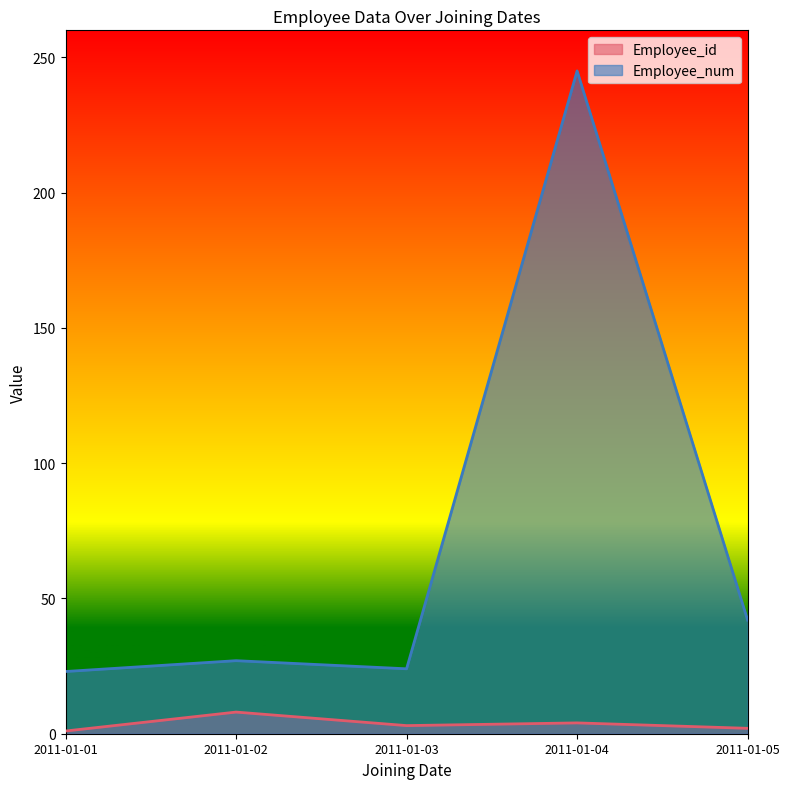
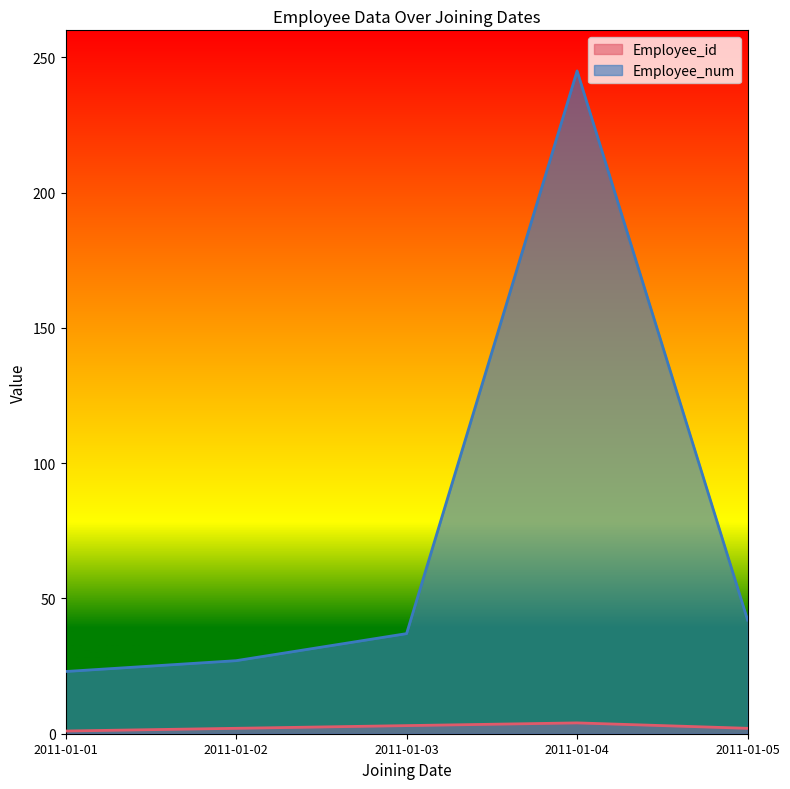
  {
    "Employee_id": {
      "2011-01-01": 1,
-     "2011-01-02": 8,
+     "2011-01-02": 2,
      "2011-01-03": 3,
      "2011-01-04": 4,
      "2011-01-05": 2
    },
    "Employee_num": {
      "2011-01-01": 23,
      "2011-01-02": 27,
-     "2011-01-03": 24,
+     "2011-01-03": 37,
      "2011-01-04": 245,
      "2011-01-05": 42
    }
  }
